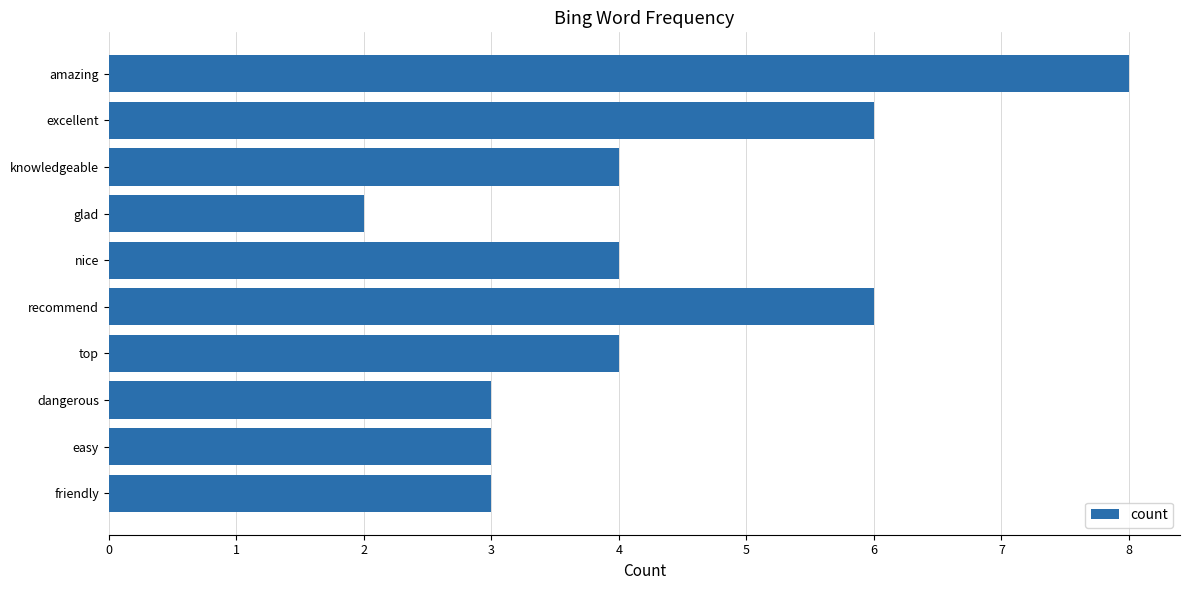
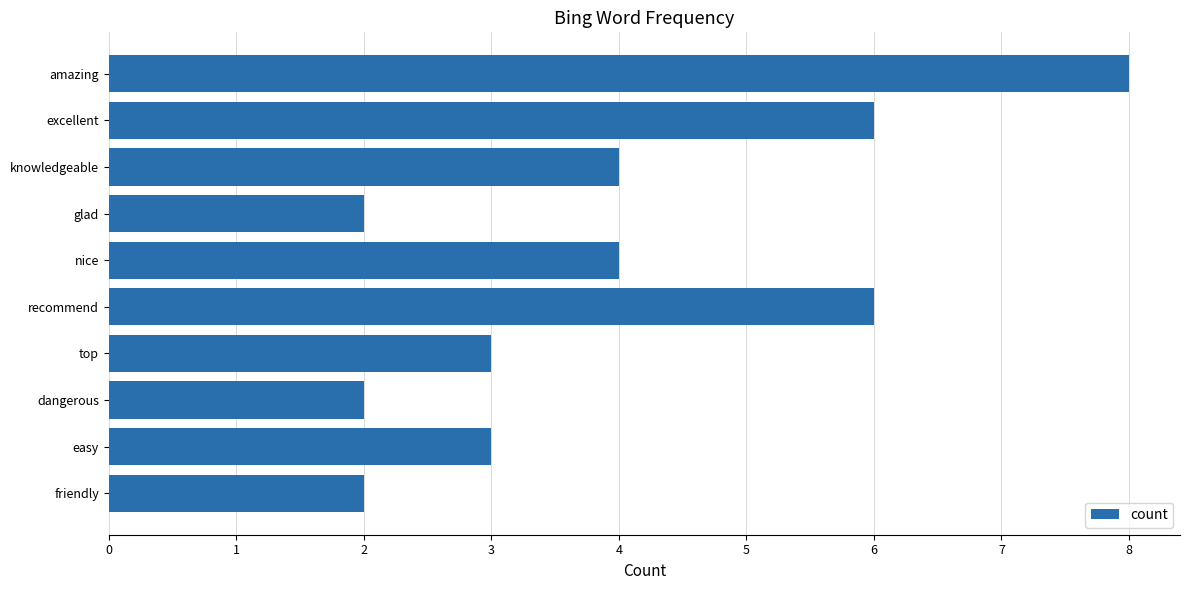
  {
    "amazing": 8,
    "excellent": 6,
    "knowledgeable": 4,
    "glad": 2,
    "nice": 4,
    "recommend": 6,
-   "top": 4,
-   "dangerous": 3,
+   "top": 3,
+   "dangerous": 2,
    "easy": 3,
-   "friendly": 3
+   "friendly": 2
  }
